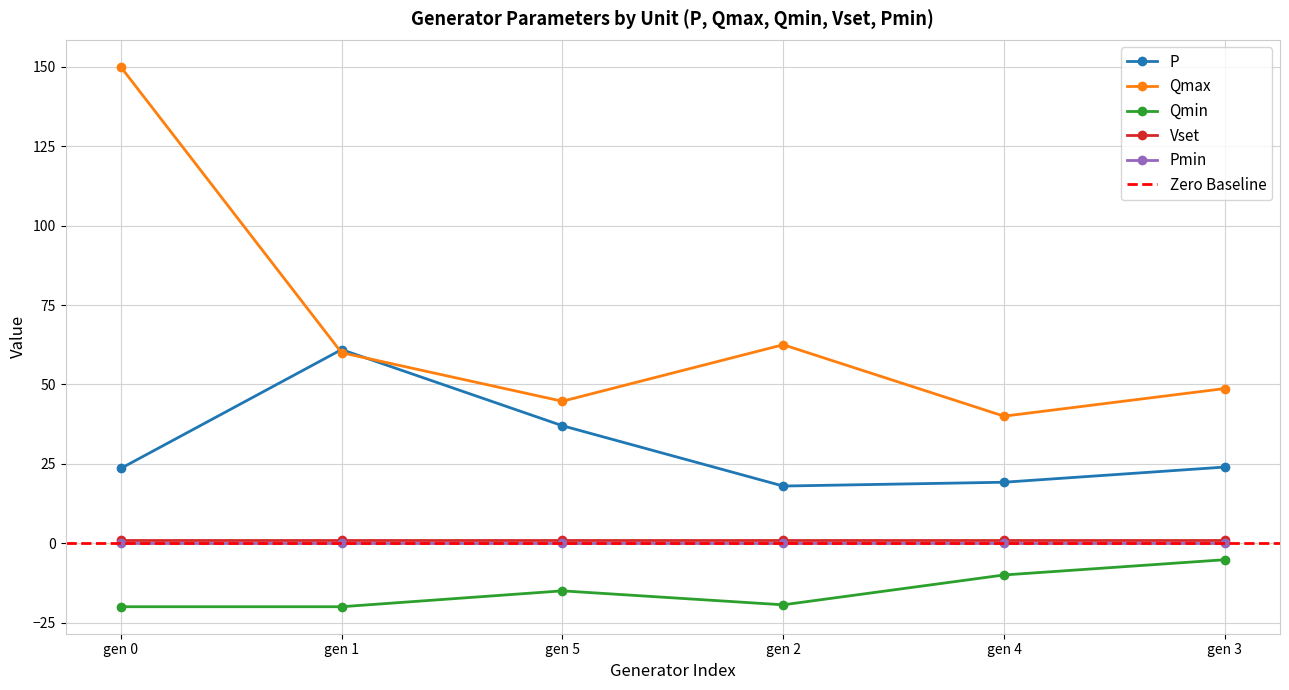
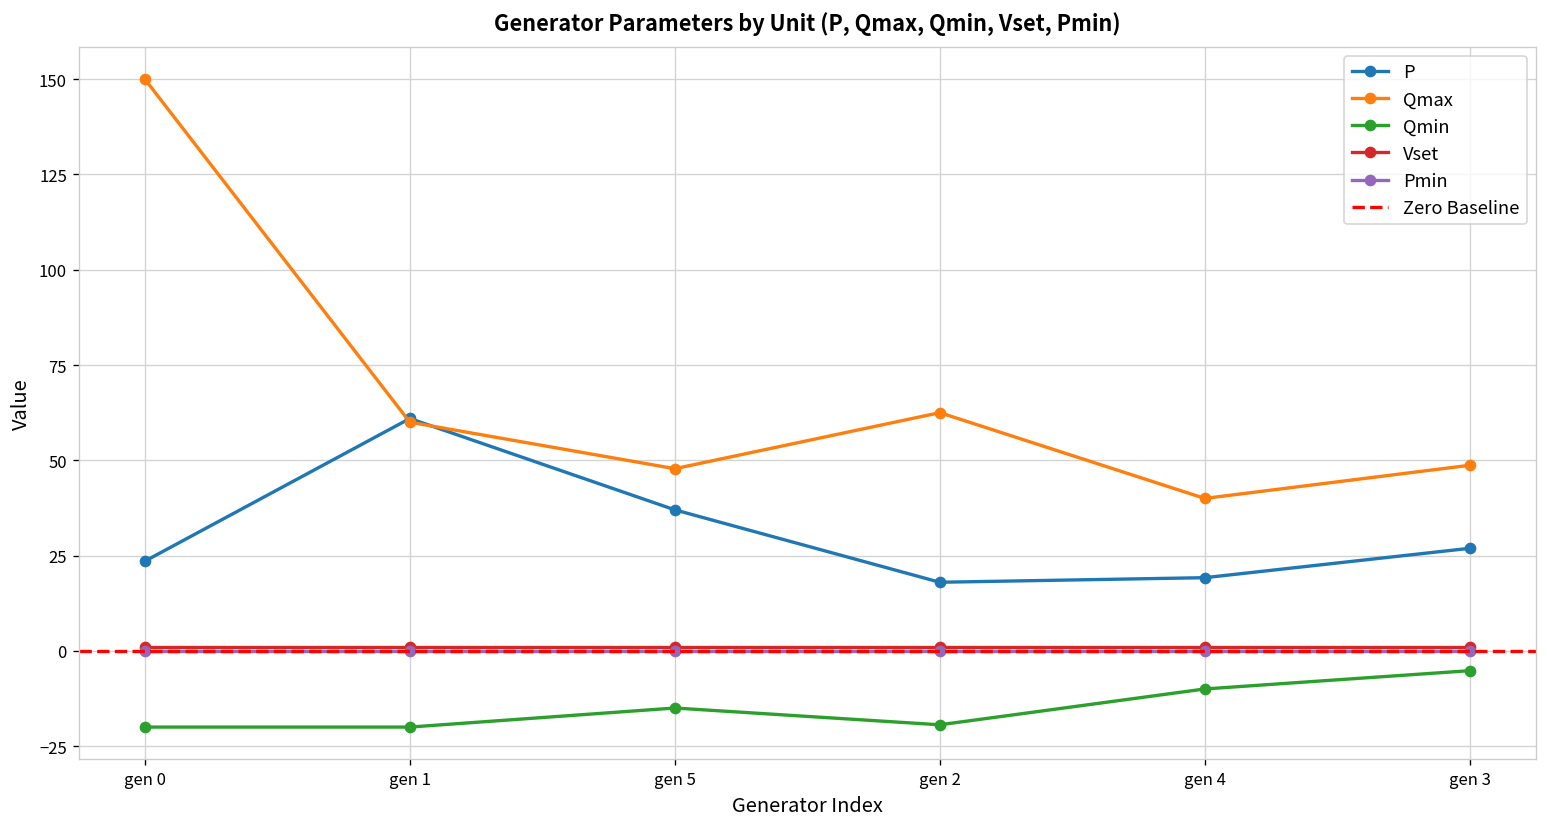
  {
    "P": {
      "gen 0": 24,
      "gen 1": 61,
      "gen 5": 37,
      "gen 2": 18,
      "gen 4": 19,
-     "gen 3": 24
+     "gen 3": 27
    },
    "Qmax": {
      "gen 0": 150,
      "gen 1": 60,
-     "gen 5": 45,
+     "gen 5": 48,
      "gen 2": 63,
      "gen 4": 40,
      "gen 3": 49
    },
    "Qmin": {
      "gen 0": -20,
      "gen 1": -20,
      "gen 5": -15,
      "gen 2": -19,
      "gen 4": -10,
      "gen 3": -5
    },
    "Vset": {
      "gen 0": 1,
      "gen 1": 1,
      "gen 5": 1,
      "gen 2": 1,
      "gen 4": 1,
      "gen 3": 1
    },
    "Pmin": {
      "gen 0": 0,
      "gen 1": 0,
      "gen 5": 0,
      "gen 2": 0,
      "gen 4": 0,
      "gen 3": 0
    }
  }
